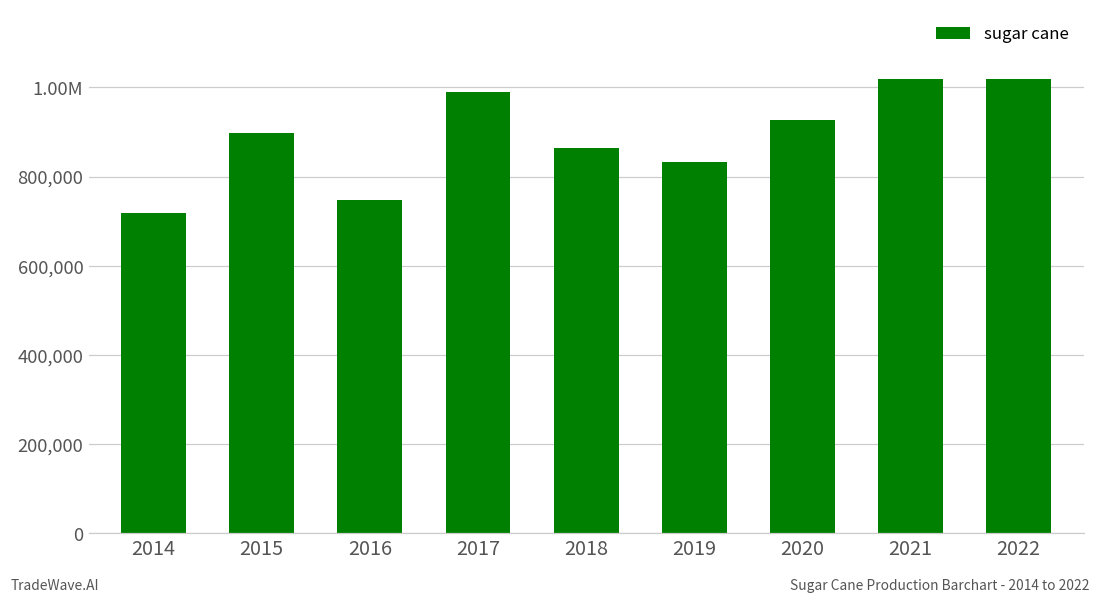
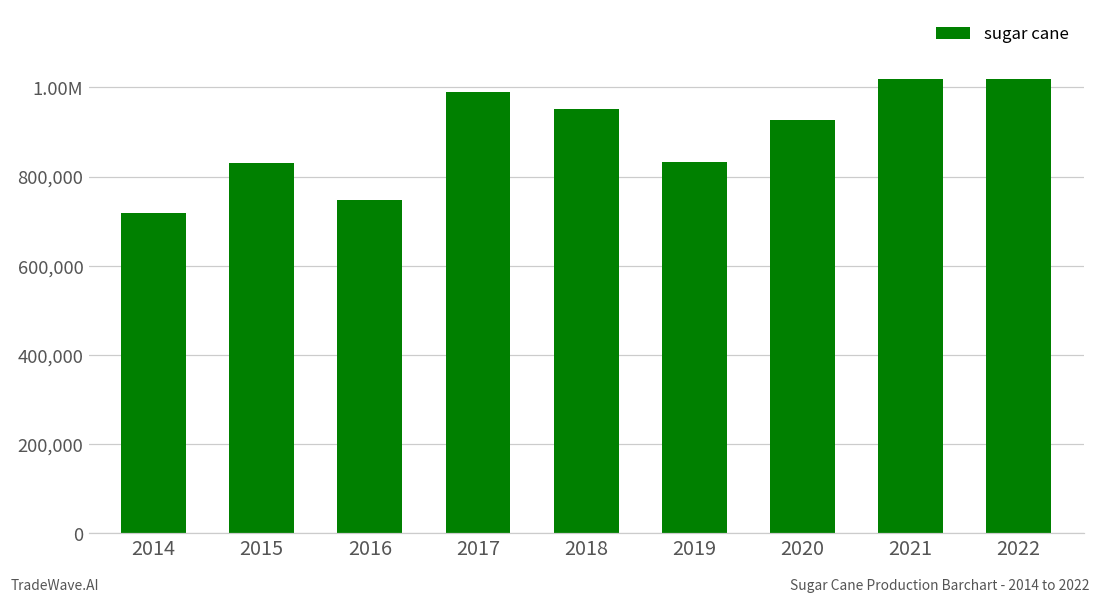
  {
    "2014": "720,000",
-   "2015": "900,000",
+   "2015": "830,000",
    "2016": "750,000",
    "2017": "990,000",
-   "2018": "860,000",
+   "2018": "950,000",
    "2019": "830,000",
    "2020": "930,000",
    "2021": "1,020,000",
    "2022": "1,020,000"
  }
